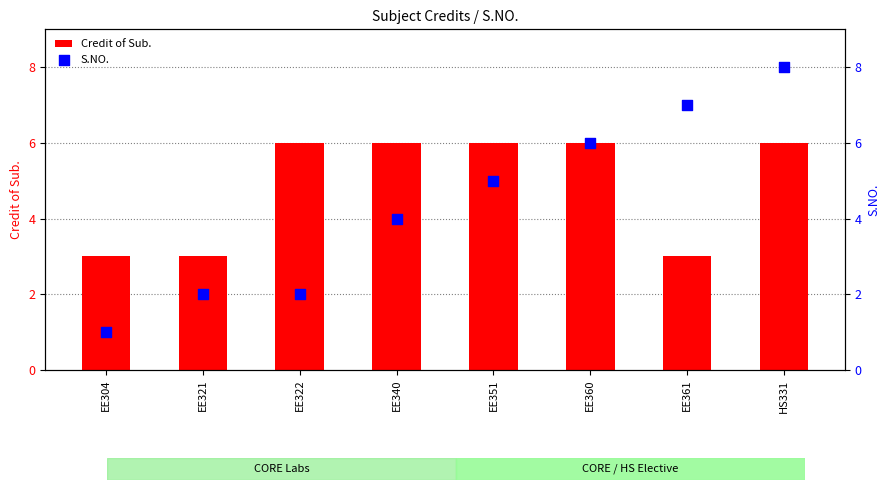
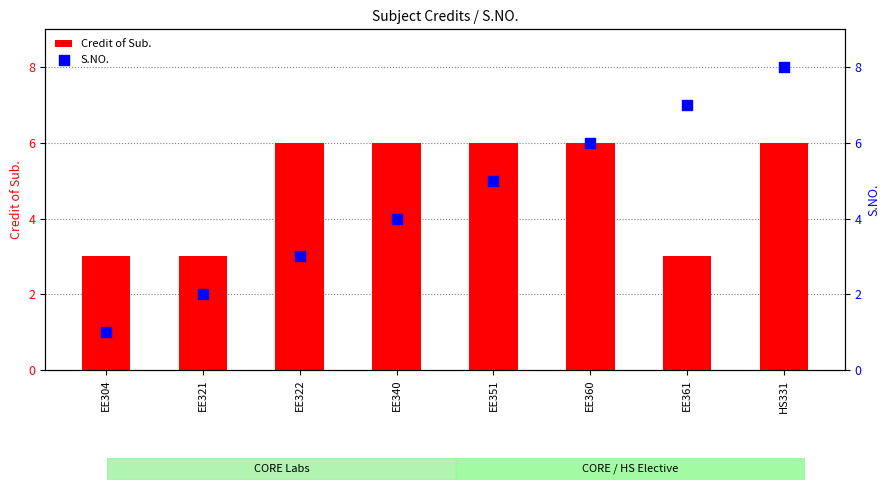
  {
    "Credit of Sub.": {
      "EE304": 3.0,
      "EE321": 3.0,
      "EE322": 6.0,
      "EE340": 6.0,
      "EE351": 6.0,
      "EE360": 6.0,
      "EE361": 3.0,
      "HS331": 6.0
    },
    "S.NO.": {
-     "EE322": 2
+     "EE322": 3
    }
  }
